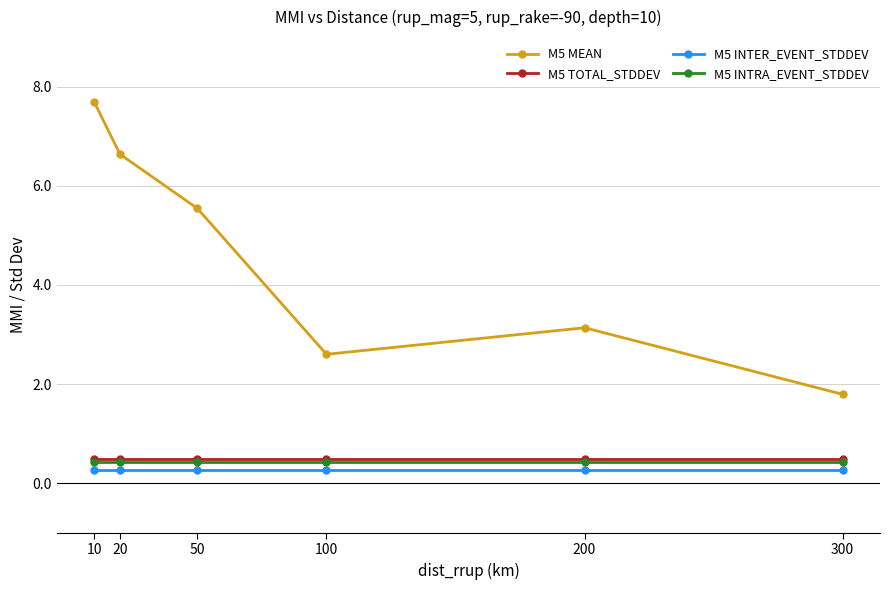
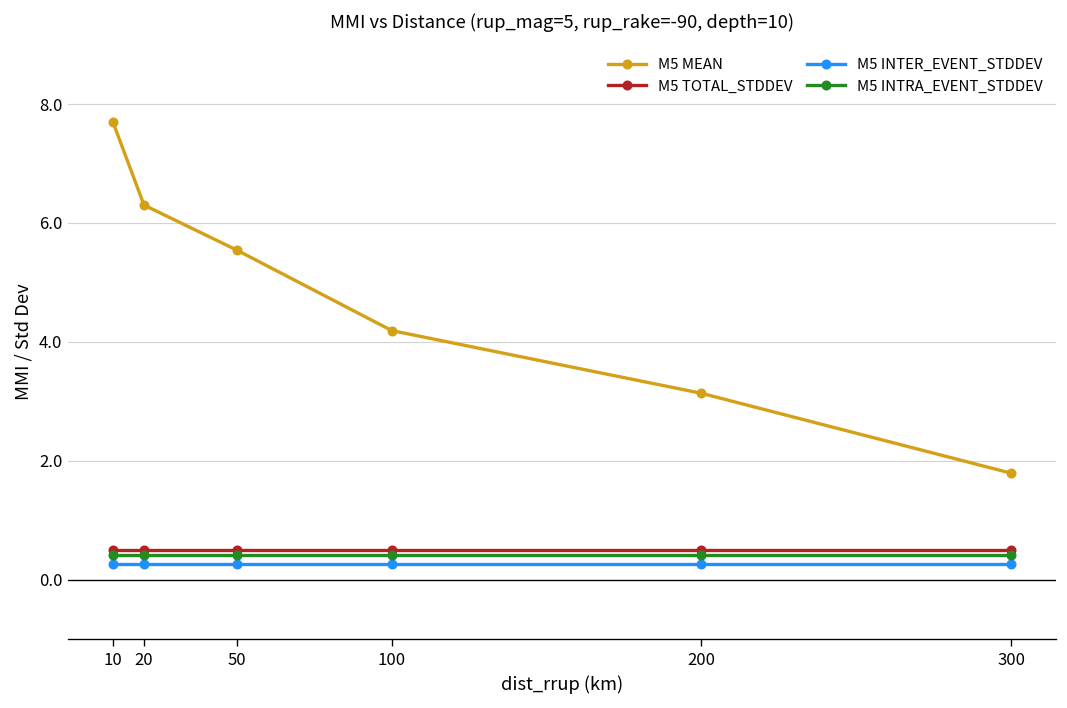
  {
    "M5 MEAN": {
      "10": 7.7,
-     "20": 6.6,
+     "20": 6.3,
      "50": 5.5,
-     "100": 2.6,
+     "100": 4.2,
      "200": 3.1,
      "300": 1.8
    },
    "M5 TOTAL_STDDEV": {
      "10": 0.5,
      "20": 0.5,
      "50": 0.5,
      "100": 0.5,
      "200": 0.5,
      "300": 0.5
    },
    "M5 INTER_EVENT_STDDEV": {
      "10": 0.3,
      "20": 0.3,
      "50": 0.3,
      "100": 0.3,
      "200": 0.3,
      "300": 0.3
    },
    "M5 INTRA_EVENT_STDDEV": {
      "10": 0.4,
      "20": 0.4,
      "50": 0.4,
      "100": 0.4,
      "200": 0.4,
      "300": 0.4
    }
  }
